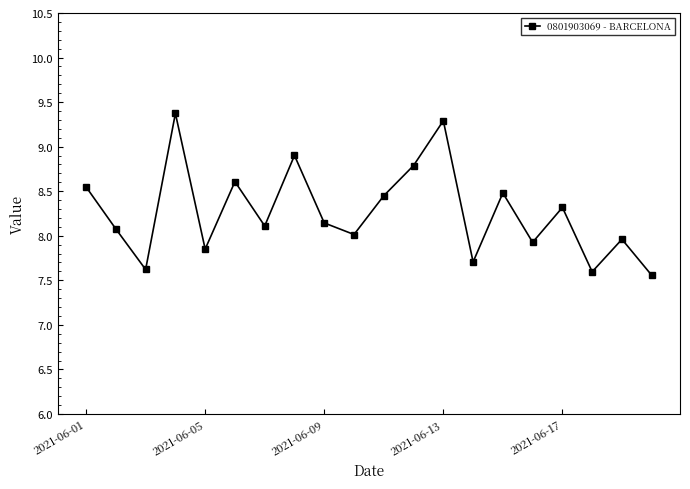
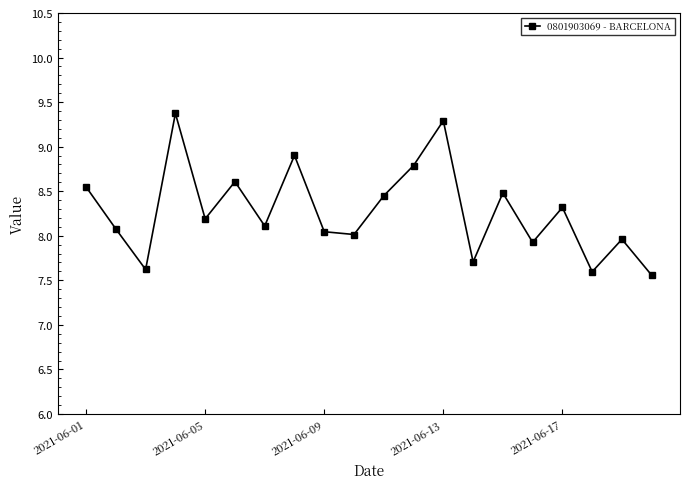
  {
    "2021-06-01": 8.5,
-   "2021-06-05": 7.9,
-   "2021-06-09": 8.1,
+   "2021-06-05": 8.2,
+   "2021-06-09": 8.0,
    "2021-06-13": 9.3,
    "2021-06-17": 8.3
  }
